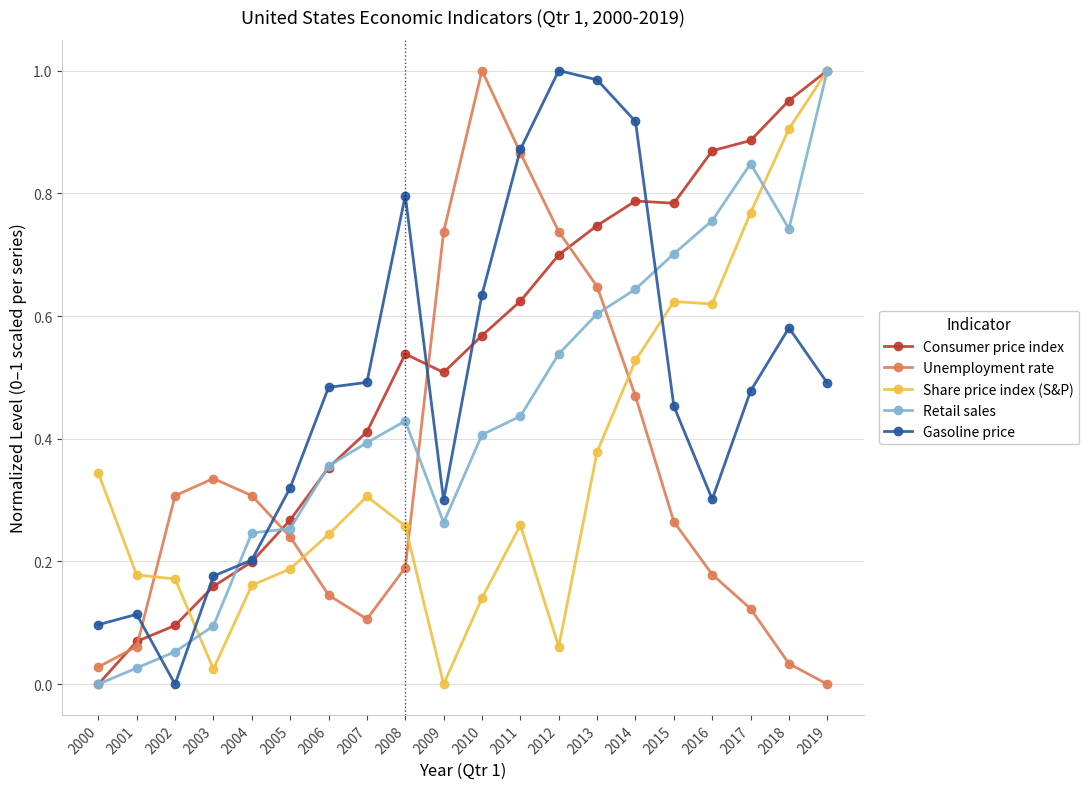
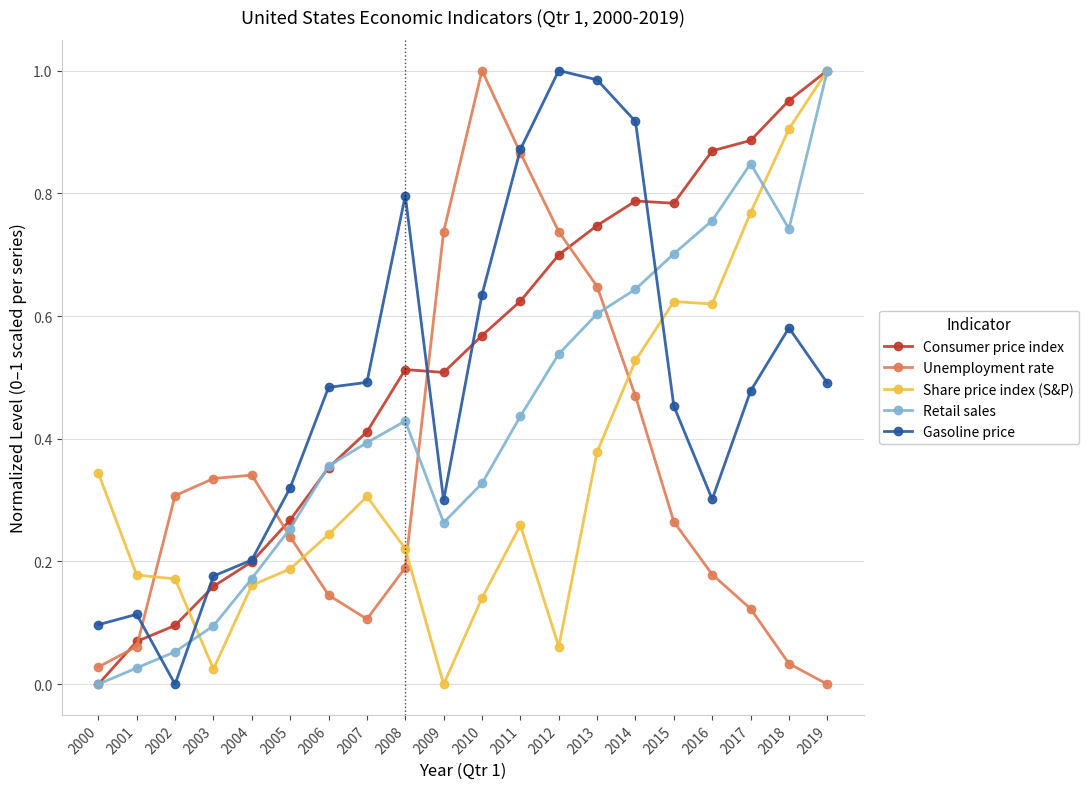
  {
    "Consumer price index": {
      "2001": 0.07,
      "2002": 0.10,
      "2003": 0.16,
      "2005": 0.27,
      "2007": 0.41,
-     "2008": 0.54,
+     "2008": 0.51,
      "2009": 0.51,
      "2010": 0.57,
      "2011": 0.62,
      "2012": 0.70,
      "2013": 0.75,
      "2014": 0.79,
      "2015": 0.78,
      "2016": 0.87,
      "2017": 0.89,
      "2018": 0.95
    },
    "Unemployment rate": {
      "2000": 0.03,
      "2001": 0.06,
      "2002": 0.31,
      "2003": 0.34,
-     "2004": 0.31,
+     "2004": 0.34,
      "2005": 0.24,
      "2006": 0.15,
      "2007": 0.11,
      "2008": 0.19,
      "2009": 0.74,
      "2010": 1.00,
      "2011": 0.87,
      "2012": 0.74,
      "2013": 0.65,
      "2014": 0.47,
      "2015": 0.26,
      "2016": 0.18,
      "2017": 0.12,
      "2018": 0.03,
      "2019": 0.00
    },
    "Share price index (S&P)": {
      "2000": 0.34,
      "2001": 0.18,
      "2002": 0.17,
      "2003": 0.02,
      "2004": 0.16,
      "2005": 0.19,
      "2006": 0.24,
      "2007": 0.31,
-     "2008": 0.26,
+     "2008": 0.22,
      "2009": 0.00,
      "2010": 0.14,
      "2011": 0.26,
      "2012": 0.06,
      "2013": 0.38,
      "2014": 0.53,
      "2015": 0.62,
      "2016": 0.62,
      "2017": 0.77,
      "2018": 0.90
    },
    "Retail sales": {
      "2001": 0.03,
      "2002": 0.05,
      "2003": 0.10,
-     "2004": 0.25,
+     "2004": 0.17,
      "2005": 0.25,
      "2007": 0.39,
      "2008": 0.43,
      "2009": 0.26,
-     "2010": 0.41,
+     "2010": 0.33,
      "2011": 0.44,
      "2012": 0.54,
      "2013": 0.60,
      "2014": 0.64,
      "2015": 0.70,
      "2016": 0.76,
      "2017": 0.85,
      "2018": 0.74
    },
    "Gasoline price": {
      "2000": 0.10,
      "2001": 0.11,
      "2002": 0.00,
      "2003": 0.18,
      "2005": 0.32,
      "2006": 0.48,
      "2007": 0.49,
      "2008": 0.80,
      "2009": 0.30,
      "2010": 0.63,
      "2011": 0.87,
      "2012": 1.00,
      "2013": 0.98,
      "2014": 0.92,
      "2015": 0.45,
      "2016": 0.30,
      "2017": 0.48,
      "2018": 0.58,
      "2019": 0.49
    }
  }
